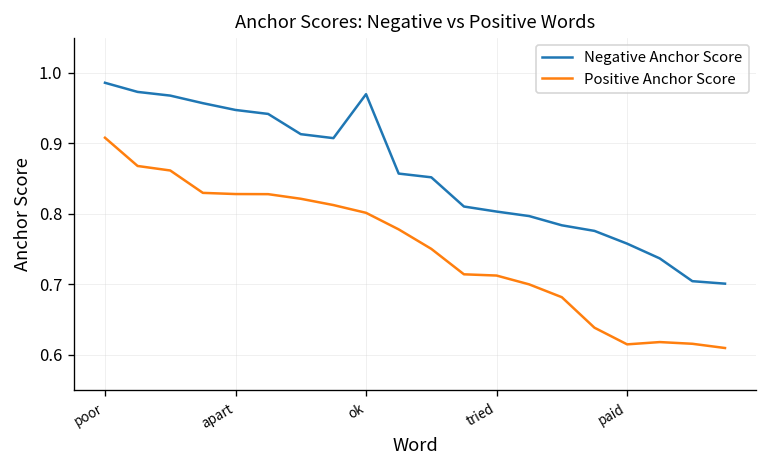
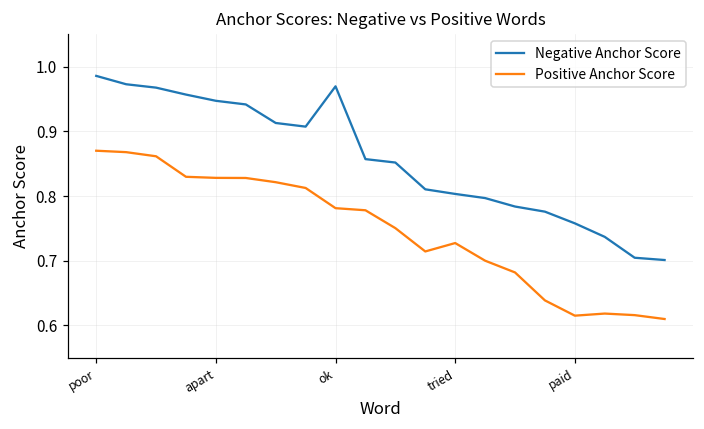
  {
    "Negative Anchor Score": {
      "poor": 0.99,
      "apart": 0.95,
      "ok": 0.97,
      "tried": 0.80,
      "paid": 0.76
    },
    "Positive Anchor Score": {
-     "poor": 0.91,
+     "poor": 0.87,
      "apart": 0.83,
-     "ok": 0.80,
-     "tried": 0.71,
+     "ok": 0.78,
+     "tried": 0.73,
      "paid": 0.61
    }
  }
